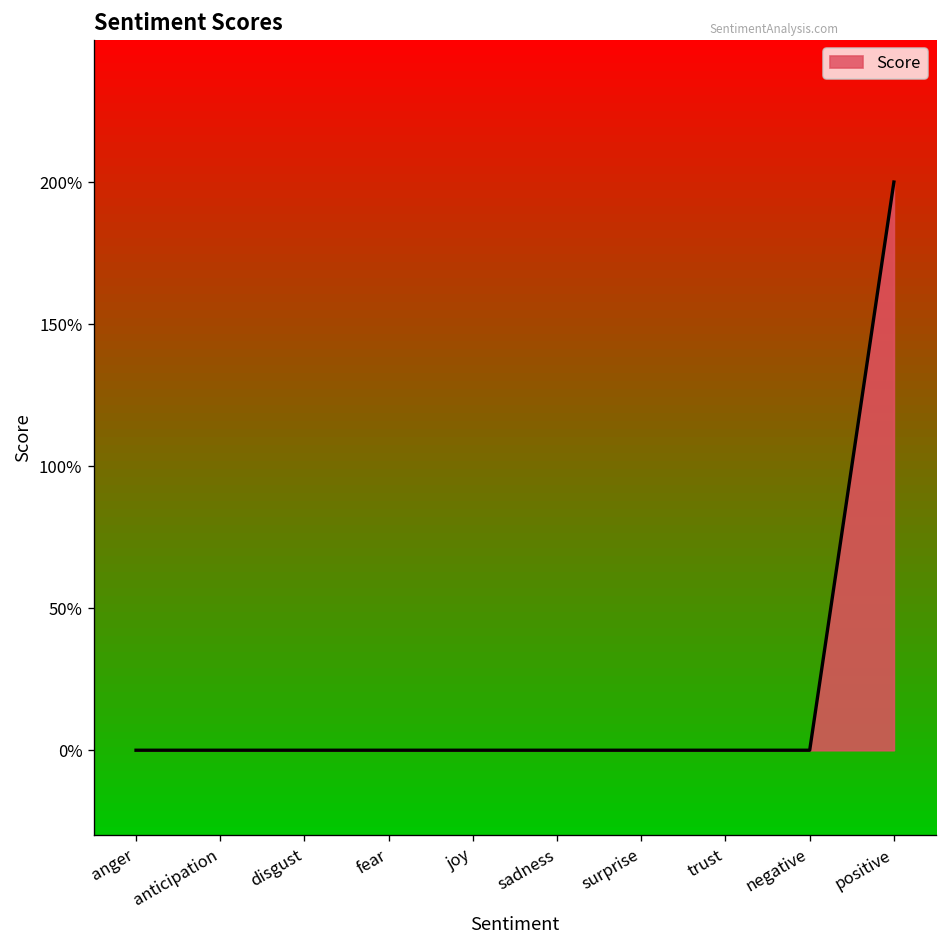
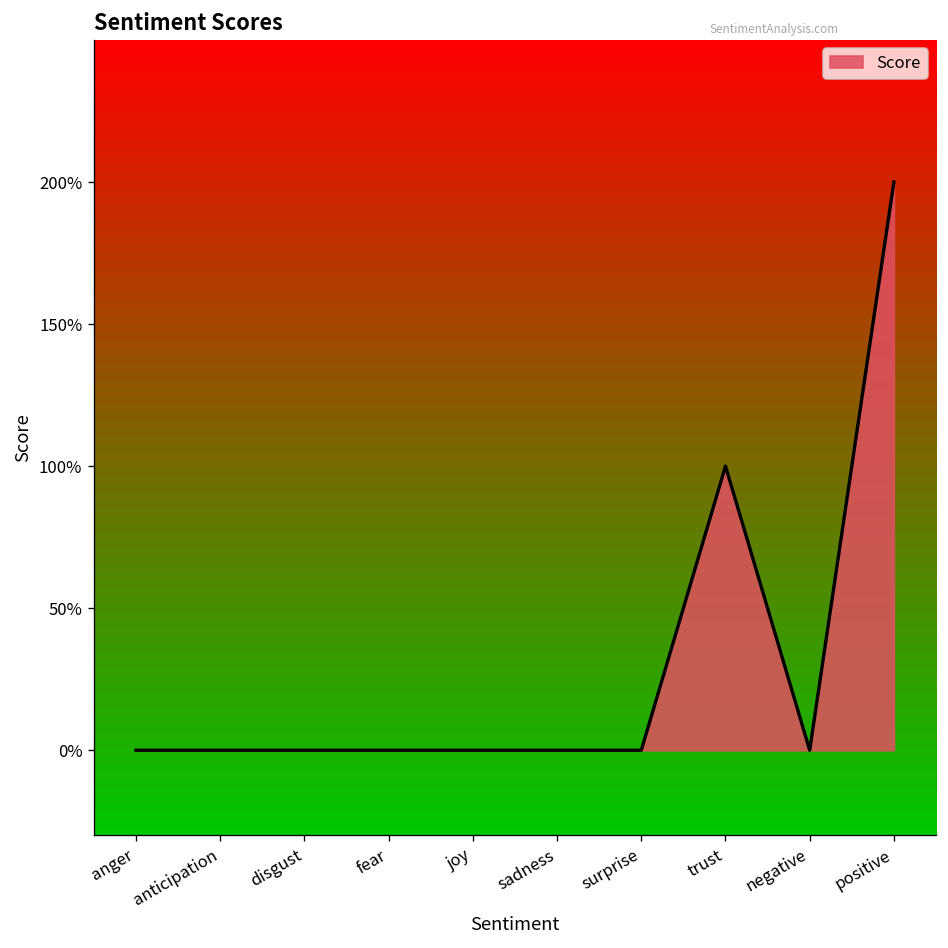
  {
    "anger": "0%",
    "anticipation": "0%",
    "disgust": "0%",
    "fear": "0%",
    "joy": "0%",
    "sadness": "0%",
    "surprise": "0%",
-   "trust": "0%",
+   "trust": "100%",
    "negative": "0%",
    "positive": "200%"
  }
